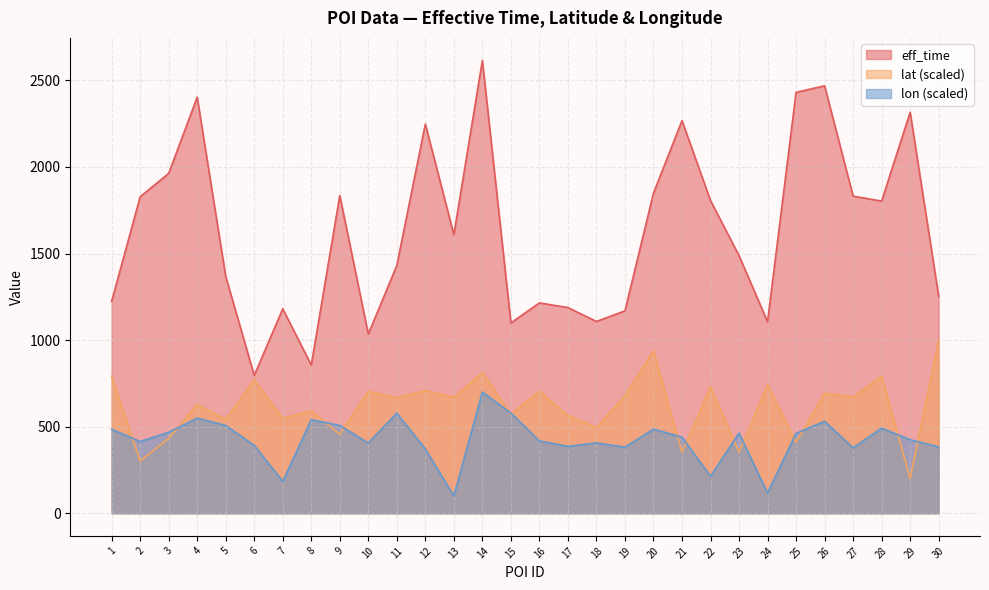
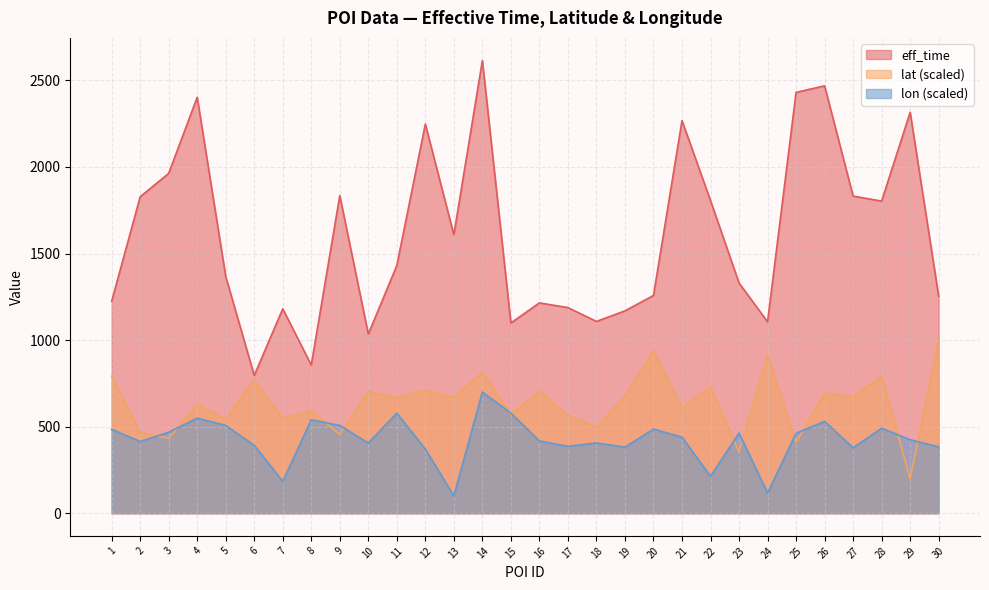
  {
    "eff_time": {
      "1": 1220,
      "2": 1830,
      "3": 1960,
      "4": 2400,
      "5": 1370,
      "6": 800,
      "7": 1180,
      "8": 860,
      "9": 1840,
      "10": 1040,
      "11": 1430,
      "12": 2250,
      "13": 1610,
      "14": 2620,
      "15": 1100,
      "16": 1220,
      "17": 1190,
      "18": 1110,
      "19": 1170,
-     "20": 1850,
+     "20": 1260,
      "21": 2270,
      "22": 1810,
-     "23": 1490,
+     "23": 1330,
      "24": 1110,
      "25": 2430,
      "26": 2470,
      "27": 1830,
      "28": 1800,
      "29": 2320,
      "30": 1250
    },
    "lat (scaled)": {
      "1": 790,
-     "2": 300,
+     "2": 470,
      "3": 430,
      "4": 630,
      "5": 540,
      "6": 770,
      "7": 550,
      "8": 590,
      "9": 460,
      "10": 700,
      "11": 670,
      "12": 710,
      "13": 670,
      "14": 810,
      "16": 700,
      "17": 570,
      "18": 500,
      "19": 680,
      "20": 940,
-     "21": 350,
+     "21": 610,
      "22": 730,
      "23": 350,
-     "24": 740,
+     "24": 910,
      "25": 410,
      "26": 690,
      "27": 670,
      "28": 790,
      "29": 200,
      "30": 1000
    },
    "lon (scaled)": {
      "1": 480,
      "2": 410,
      "3": 470,
      "4": 550,
      "5": 510,
      "6": 390,
      "7": 180,
      "8": 540,
      "9": 510,
      "10": 410,
      "11": 580,
      "12": 370,
      "13": 100,
      "14": 700,
      "16": 420,
      "17": 390,
      "18": 410,
      "19": 380,
      "20": 490,
      "21": 440,
      "22": 210,
      "23": 460,
      "24": 120,
      "25": 460,
      "26": 530,
      "27": 380,
      "28": 490,
      "29": 420,
      "30": 380
    }
  }
